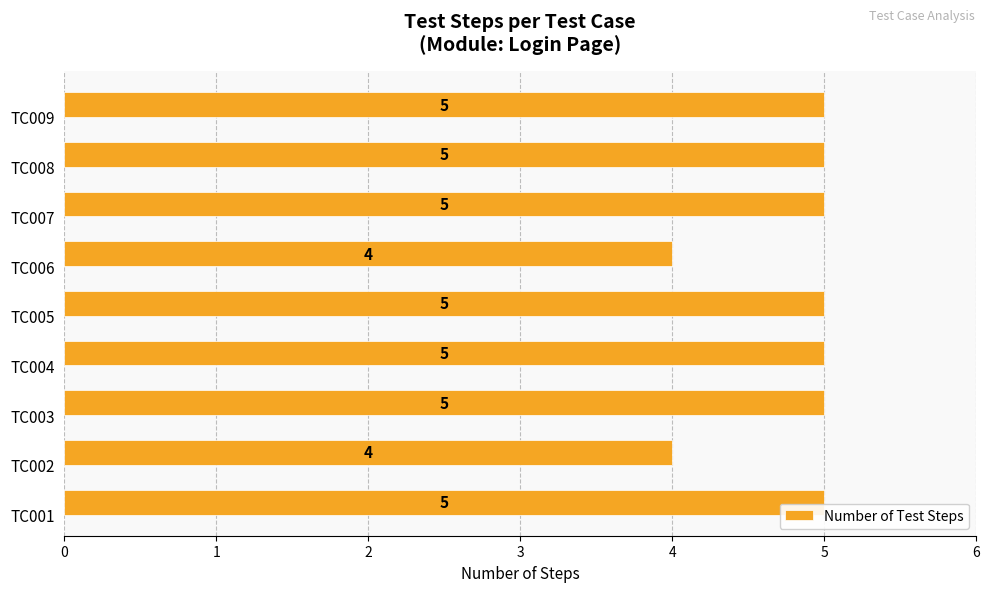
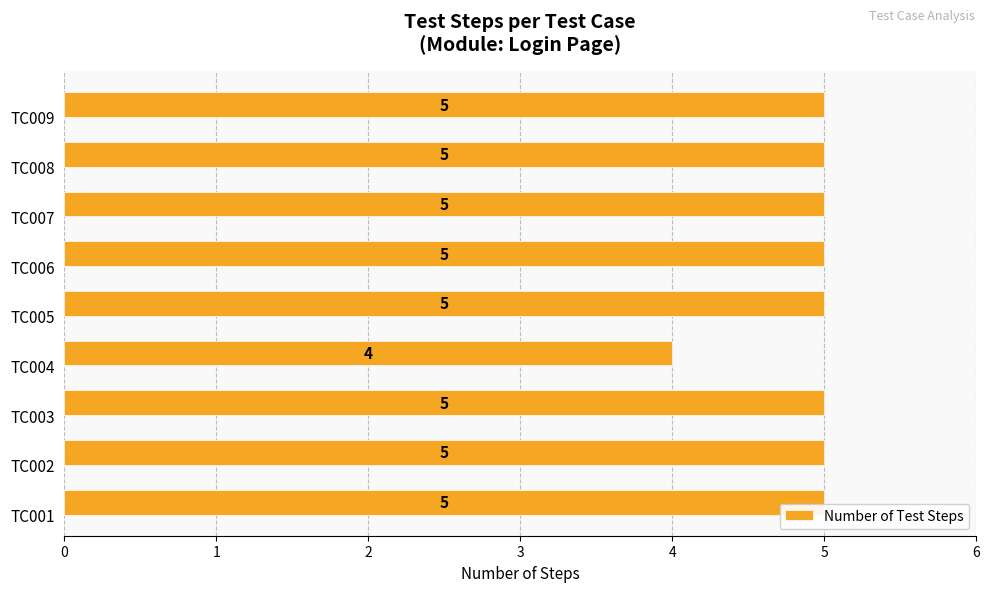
  {
    "TC009": 5,
    "TC008": 5,
    "TC007": 5,
-   "TC006": 4,
+   "TC006": 5,
    "TC005": 5,
-   "TC004": 5,
+   "TC004": 4,
    "TC003": 5,
-   "TC002": 4,
+   "TC002": 5,
    "TC001": 5
  }
